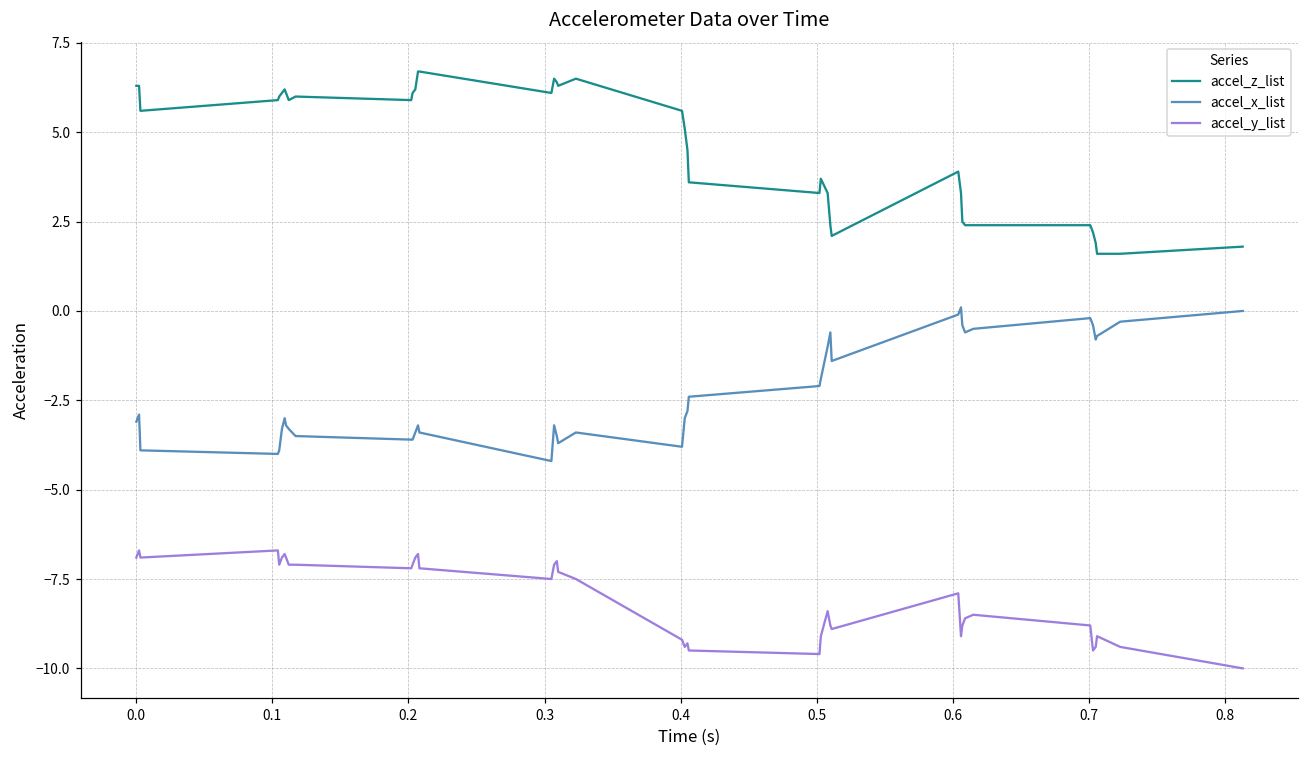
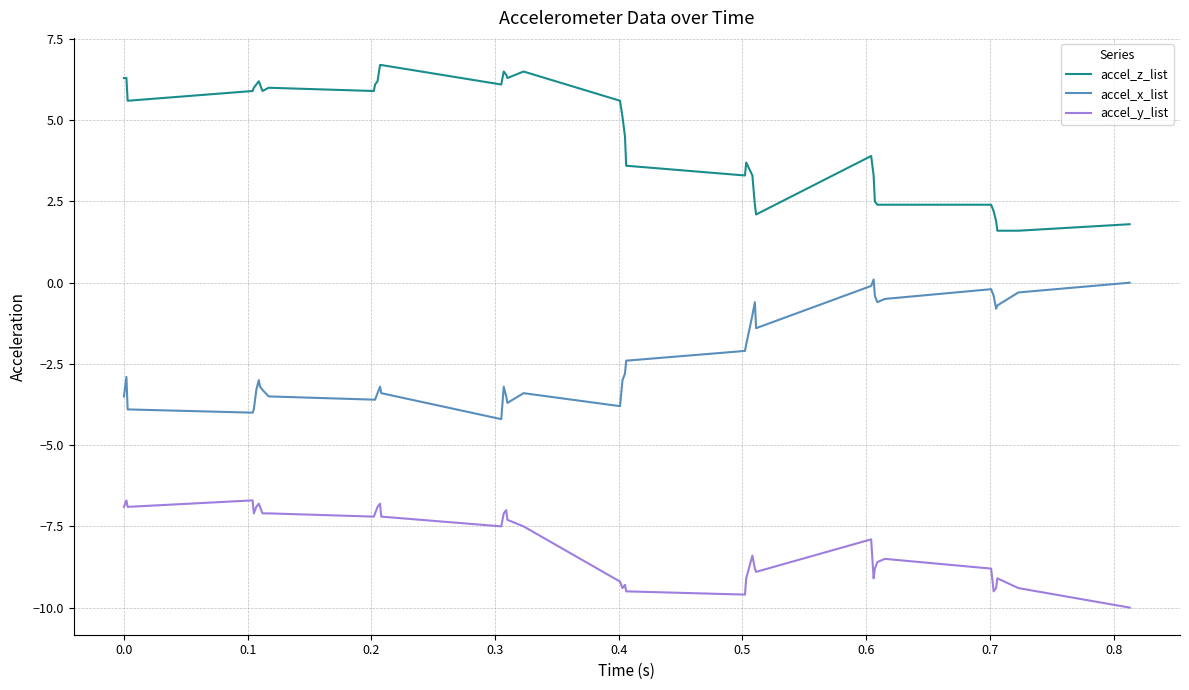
  {
    "accel_z_list": {
      "0.0": 6.3
    },
    "accel_x_list": {
-     "0.0": -3.1
+     "0.0": -3.5
    },
    "accel_y_list": {
      "0.0": -6.9
    }
  }
